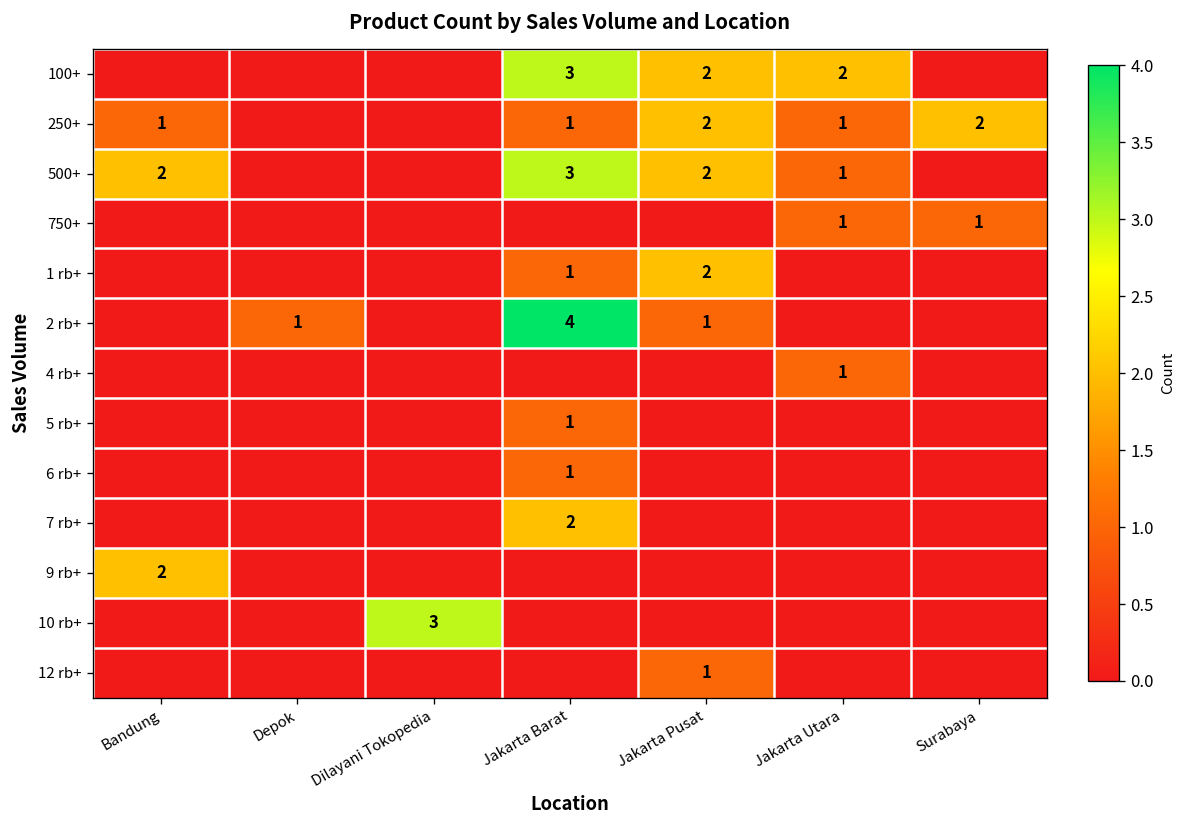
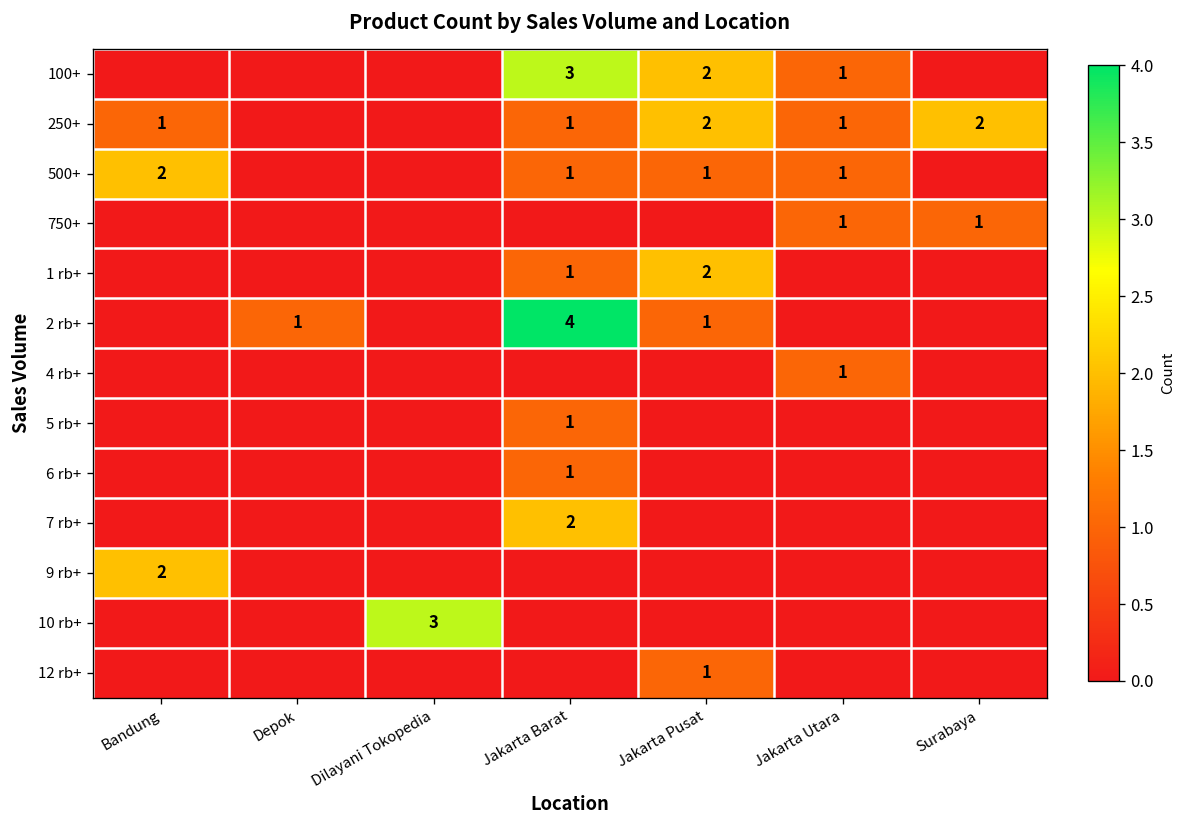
  {
    "100+": {
      "Jakarta Barat": 3,
      "Jakarta Pusat": 2,
-     "Jakarta Utara": 2
+     "Jakarta Utara": 1
    },
    "250+": {
      "Bandung": 1,
      "Jakarta Barat": 1,
      "Jakarta Pusat": 2,
      "Jakarta Utara": 1,
      "Surabaya": 2
    },
    "500+": {
      "Bandung": 2,
-     "Jakarta Barat": 3,
-     "Jakarta Pusat": 2,
+     "Jakarta Barat": 1,
+     "Jakarta Pusat": 1,
      "Jakarta Utara": 1
    },
    "750+": {
      "Jakarta Utara": 1,
      "Surabaya": 1
    },
    "1 rb+": {
      "Jakarta Barat": 1,
      "Jakarta Pusat": 2
    },
    "2 rb+": {
      "Depok": 1,
      "Jakarta Barat": 4,
      "Jakarta Pusat": 1
    },
    "4 rb+": {
      "Jakarta Utara": 1
    },
    "5 rb+": {
      "Jakarta Barat": 1
    },
    "6 rb+": {
      "Jakarta Barat": 1
    },
    "7 rb+": {
      "Jakarta Barat": 2
    },
    "9 rb+": {
      "Bandung": 2
    },
    "10 rb+": {
      "Dilayani Tokopedia": 3
    },
    "12 rb+": {
      "Jakarta Pusat": 1
    }
  }
